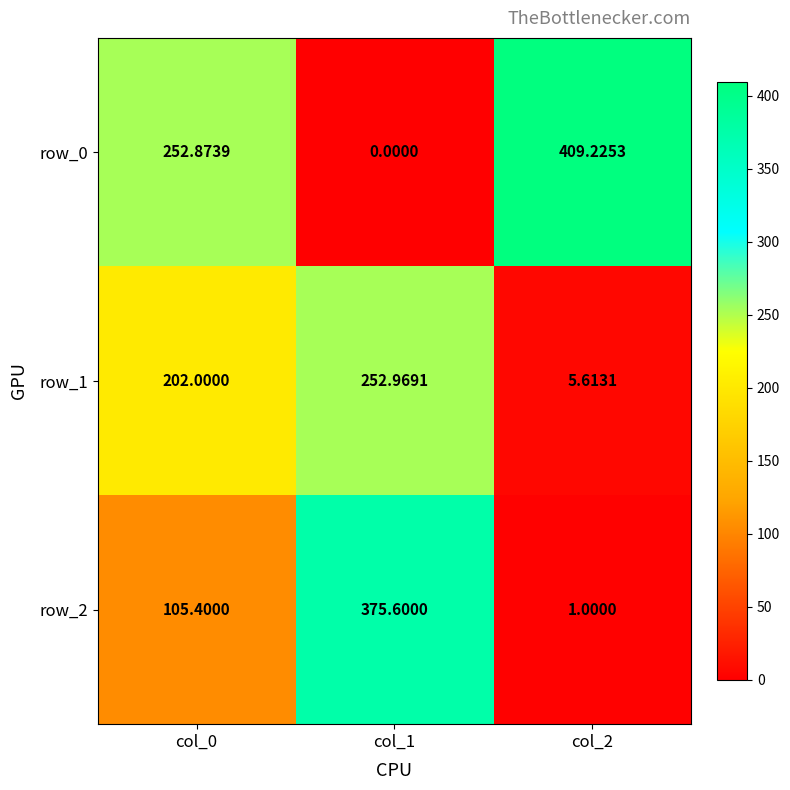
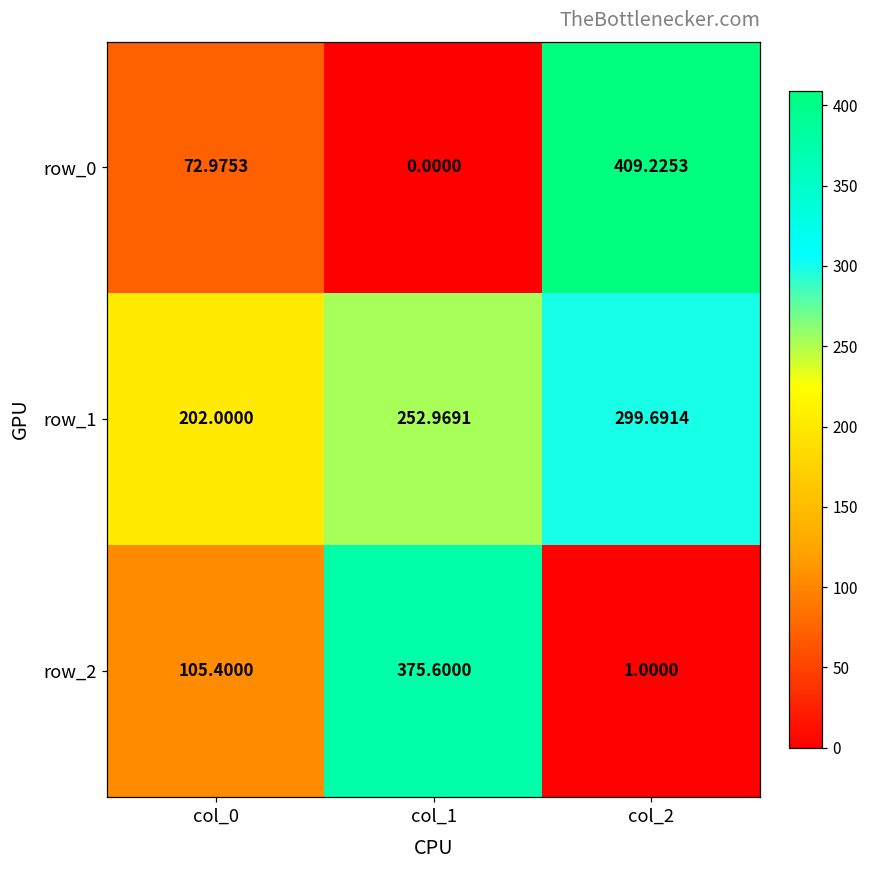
  {
    "row_0": {
-     "col_0": 252.8739,
+     "col_0": 72.9753,
      "col_1": 0.0000,
      "col_2": 409.2253
    },
    "row_1": {
      "col_0": 202.0000,
      "col_1": 252.9691,
-     "col_2": 5.6131
+     "col_2": 299.6914
    },
    "row_2": {
      "col_0": 105.4000,
      "col_1": 375.6000,
      "col_2": 1.0000
    }
  }
